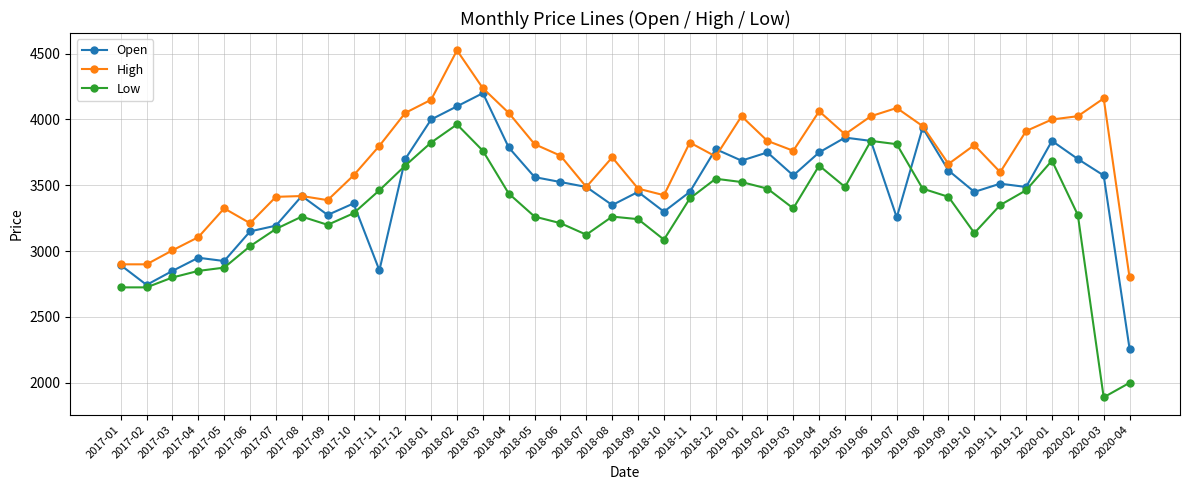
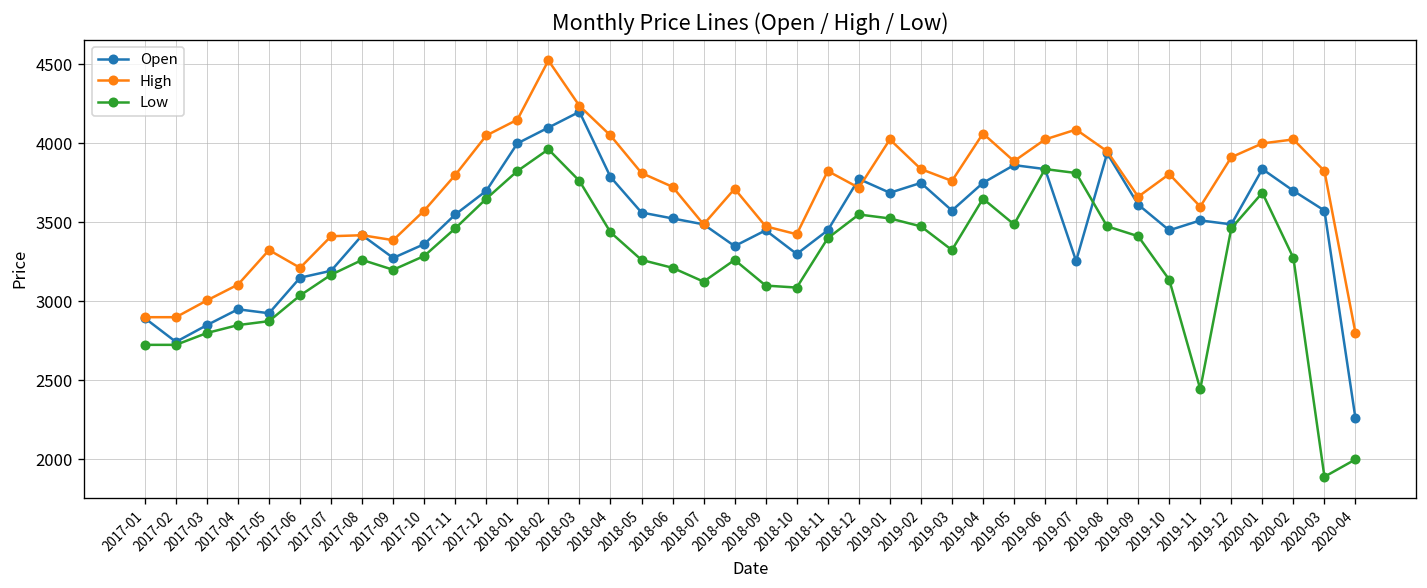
  {
    "Open": {
      "2017-03": 2850,
      "2017-04": 2950,
      "2017-05": 2930,
      "2017-06": 3150,
      "2017-07": 3190,
      "2017-09": 3280,
      "2017-10": 3360,
-     "2017-11": 2850,
+     "2017-11": 3550,
      "2017-12": 3700,
      "2018-01": 4000,
      "2018-02": 4100,
      "2018-03": 4200,
      "2018-04": 3790,
      "2018-05": 3560,
      "2018-06": 3530,
      "2018-08": 3350,
      "2018-09": 3450,
      "2018-10": 3300,
      "2018-11": 3450,
      "2018-12": 3780,
      "2019-01": 3690,
      "2019-02": 3750,
      "2019-03": 3580,
      "2019-04": 3750,
      "2019-05": 3860,
      "2019-07": 3260,
      "2019-09": 3610,
      "2019-10": 3450,
      "2019-11": 3510,
      "2019-12": 3490,
      "2020-01": 3840,
      "2020-02": 3700,
      "2020-03": 3580,
      "2020-04": 2260
    },
    "High": {
      "2017-02": 2900,
      "2017-03": 3010,
      "2017-04": 3110,
      "2017-05": 3330,
      "2017-06": 3210,
      "2017-07": 3410,
      "2017-09": 3390,
      "2017-10": 3580,
      "2017-11": 3800,
      "2017-12": 4050,
      "2018-01": 4150,
      "2018-02": 4530,
      "2018-03": 4240,
      "2018-04": 4050,
      "2018-05": 3810,
      "2018-06": 3730,
      "2018-08": 3710,
      "2018-09": 3480,
      "2018-10": 3430,
      "2018-11": 3830,
      "2018-12": 3720,
      "2019-01": 4030,
      "2019-02": 3840,
      "2019-03": 3760,
      "2019-04": 4060,
      "2019-05": 3890,
      "2019-06": 4030,
      "2019-07": 4090,
      "2019-09": 3660,
      "2019-10": 3810,
      "2019-11": 3600,
      "2019-12": 3910,
      "2020-01": 4000,
      "2020-02": 4030,
-     "2020-03": 4160,
+     "2020-03": 3830,
      "2020-04": 2800
    },
    "Low": {
      "2017-01": 2730,
      "2017-03": 2800,
      "2017-04": 2850,
      "2017-05": 2880,
      "2017-06": 3040,
      "2017-07": 3170,
      "2017-08": 3260,
      "2017-09": 3200,
      "2017-10": 3290,
      "2017-11": 3460,
      "2017-12": 3650,
      "2018-01": 3830,
      "2018-02": 3960,
      "2018-03": 3760,
      "2018-04": 3440,
      "2018-05": 3260,
      "2018-06": 3210,
      "2018-07": 3130,
      "2018-08": 3260,
-     "2018-09": 3240,
+     "2018-09": 3100,
      "2018-10": 3090,
      "2018-11": 3400,
      "2018-12": 3550,
      "2019-01": 3530,
      "2019-02": 3480,
      "2019-03": 3330,
      "2019-04": 3650,
      "2019-05": 3490,
      "2019-07": 3810,
      "2019-08": 3480,
      "2019-09": 3410,
      "2019-10": 3140,
-     "2019-11": 3350,
+     "2019-11": 2450,
      "2019-12": 3460,
      "2020-01": 3690,
      "2020-02": 3280,
      "2020-03": 1890,
      "2020-04": 2000
    }
  }
